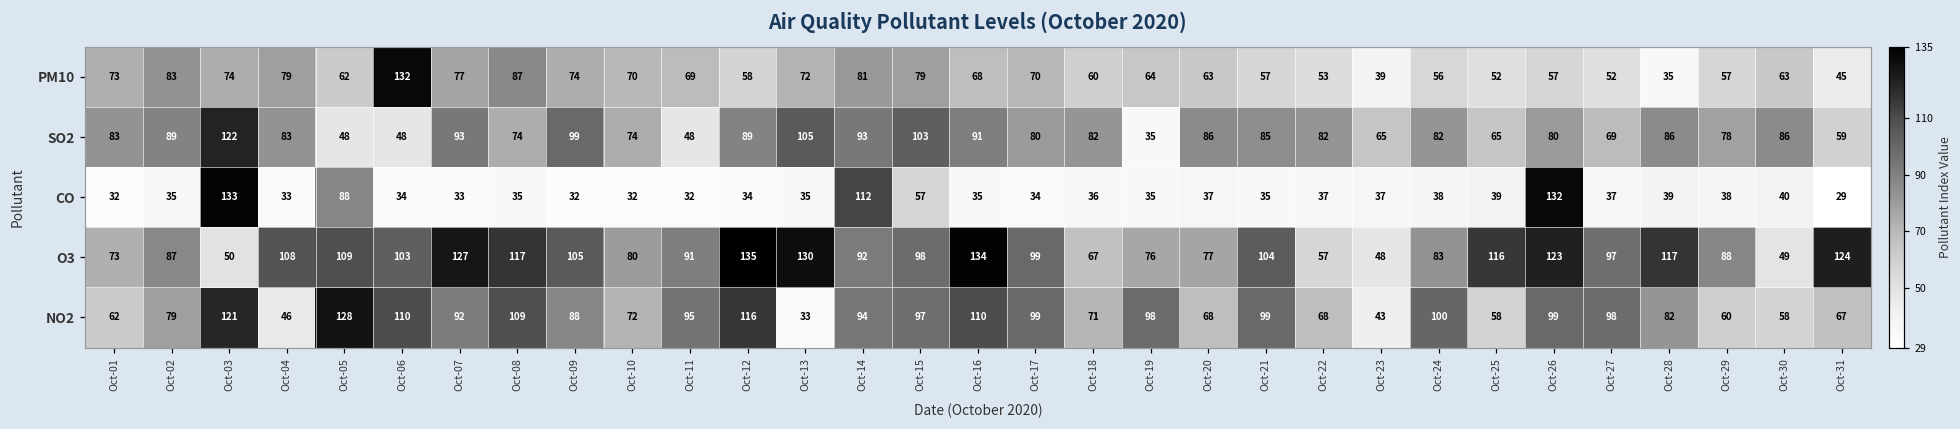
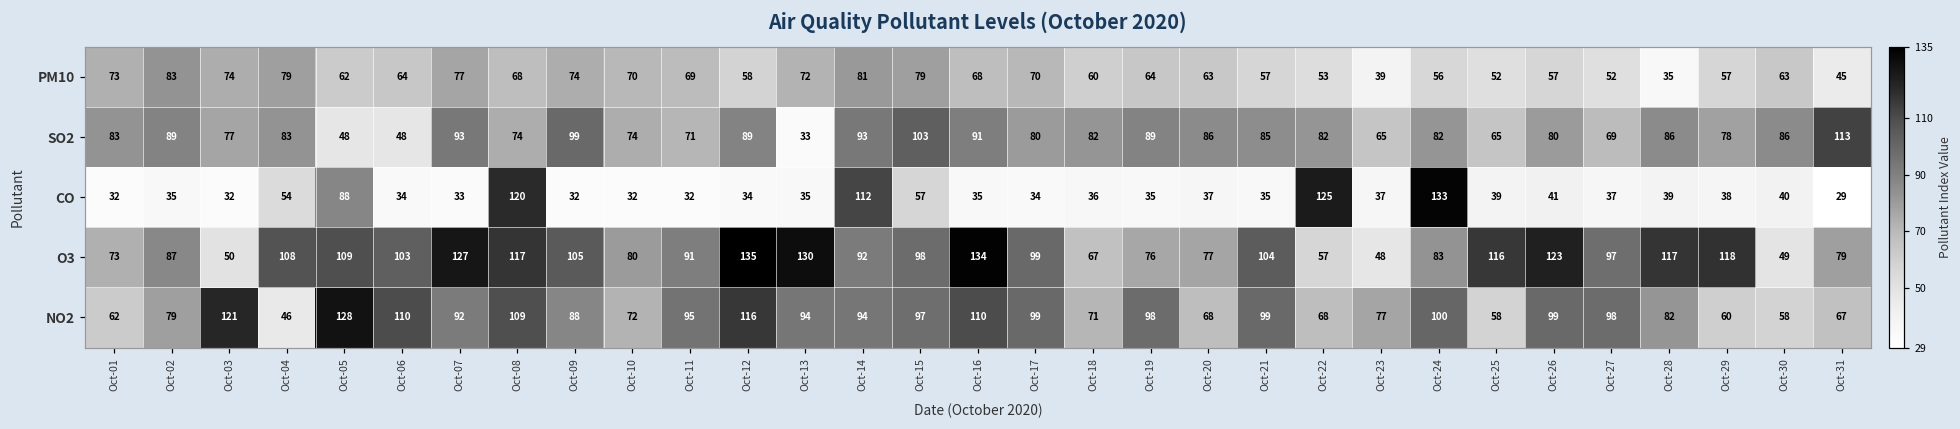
  {
    "PM10": {
      "Oct-01": 73,
      "Oct-02": 83,
      "Oct-03": 74,
      "Oct-04": 79,
      "Oct-05": 62,
-     "Oct-06": 132,
+     "Oct-06": 64,
      "Oct-07": 77,
-     "Oct-08": 87,
+     "Oct-08": 68,
      "Oct-09": 74,
      "Oct-10": 70,
      "Oct-11": 69,
      "Oct-12": 58,
      "Oct-13": 72,
      "Oct-14": 81,
      "Oct-15": 79,
      "Oct-16": 68,
      "Oct-17": 70,
      "Oct-18": 60,
      "Oct-19": 64,
      "Oct-20": 63,
      "Oct-21": 57,
      "Oct-22": 53,
      "Oct-23": 39,
      "Oct-24": 56,
      "Oct-25": 52,
      "Oct-26": 57,
      "Oct-27": 52,
      "Oct-28": 35,
      "Oct-29": 57,
      "Oct-30": 63,
      "Oct-31": 45
    },
    "SO2": {
      "Oct-01": 83,
      "Oct-02": 89,
-     "Oct-03": 122,
+     "Oct-03": 77,
      "Oct-04": 83,
      "Oct-05": 48,
      "Oct-06": 48,
      "Oct-07": 93,
      "Oct-08": 74,
      "Oct-09": 99,
      "Oct-10": 74,
-     "Oct-11": 48,
+     "Oct-11": 71,
      "Oct-12": 89,
-     "Oct-13": 105,
+     "Oct-13": 33,
      "Oct-14": 93,
      "Oct-15": 103,
      "Oct-16": 91,
      "Oct-17": 80,
      "Oct-18": 82,
-     "Oct-19": 35,
+     "Oct-19": 89,
      "Oct-20": 86,
      "Oct-21": 85,
      "Oct-22": 82,
      "Oct-23": 65,
      "Oct-24": 82,
      "Oct-25": 65,
      "Oct-26": 80,
      "Oct-27": 69,
      "Oct-28": 86,
      "Oct-29": 78,
      "Oct-30": 86,
-     "Oct-31": 59
+     "Oct-31": 113
    },
    "CO": {
      "Oct-01": 32,
      "Oct-02": 35,
-     "Oct-03": 133,
-     "Oct-04": 33,
+     "Oct-03": 32,
+     "Oct-04": 54,
      "Oct-05": 88,
      "Oct-06": 34,
      "Oct-07": 33,
-     "Oct-08": 35,
+     "Oct-08": 120,
      "Oct-09": 32,
      "Oct-10": 32,
      "Oct-11": 32,
      "Oct-12": 34,
      "Oct-13": 35,
      "Oct-14": 112,
      "Oct-15": 57,
      "Oct-16": 35,
      "Oct-17": 34,
      "Oct-18": 36,
      "Oct-19": 35,
      "Oct-20": 37,
      "Oct-21": 35,
-     "Oct-22": 37,
+     "Oct-22": 125,
      "Oct-23": 37,
-     "Oct-24": 38,
+     "Oct-24": 133,
      "Oct-25": 39,
-     "Oct-26": 132,
+     "Oct-26": 41,
      "Oct-27": 37,
      "Oct-28": 39,
      "Oct-29": 38,
      "Oct-30": 40,
      "Oct-31": 29
    },
    "O3": {
      "Oct-01": 73,
      "Oct-02": 87,
      "Oct-03": 50,
      "Oct-04": 108,
      "Oct-05": 109,
      "Oct-06": 103,
      "Oct-07": 127,
      "Oct-08": 117,
      "Oct-09": 105,
      "Oct-10": 80,
      "Oct-11": 91,
      "Oct-12": 135,
      "Oct-13": 130,
      "Oct-14": 92,
      "Oct-15": 98,
      "Oct-16": 134,
      "Oct-17": 99,
      "Oct-18": 67,
      "Oct-19": 76,
      "Oct-20": 77,
      "Oct-21": 104,
      "Oct-22": 57,
      "Oct-23": 48,
      "Oct-24": 83,
      "Oct-25": 116,
      "Oct-26": 123,
      "Oct-27": 97,
      "Oct-28": 117,
-     "Oct-29": 88,
+     "Oct-29": 118,
      "Oct-30": 49,
-     "Oct-31": 124
+     "Oct-31": 79
    },
    "NO2": {
      "Oct-01": 62,
      "Oct-02": 79,
      "Oct-03": 121,
      "Oct-04": 46,
      "Oct-05": 128,
      "Oct-06": 110,
      "Oct-07": 92,
      "Oct-08": 109,
      "Oct-09": 88,
      "Oct-10": 72,
      "Oct-11": 95,
      "Oct-12": 116,
-     "Oct-13": 33,
+     "Oct-13": 94,
      "Oct-14": 94,
      "Oct-15": 97,
      "Oct-16": 110,
      "Oct-17": 99,
      "Oct-18": 71,
      "Oct-19": 98,
      "Oct-20": 68,
      "Oct-21": 99,
      "Oct-22": 68,
-     "Oct-23": 43,
+     "Oct-23": 77,
      "Oct-24": 100,
      "Oct-25": 58,
      "Oct-26": 99,
      "Oct-27": 98,
      "Oct-28": 82,
      "Oct-29": 60,
      "Oct-30": 58,
      "Oct-31": 67
    }
  }
